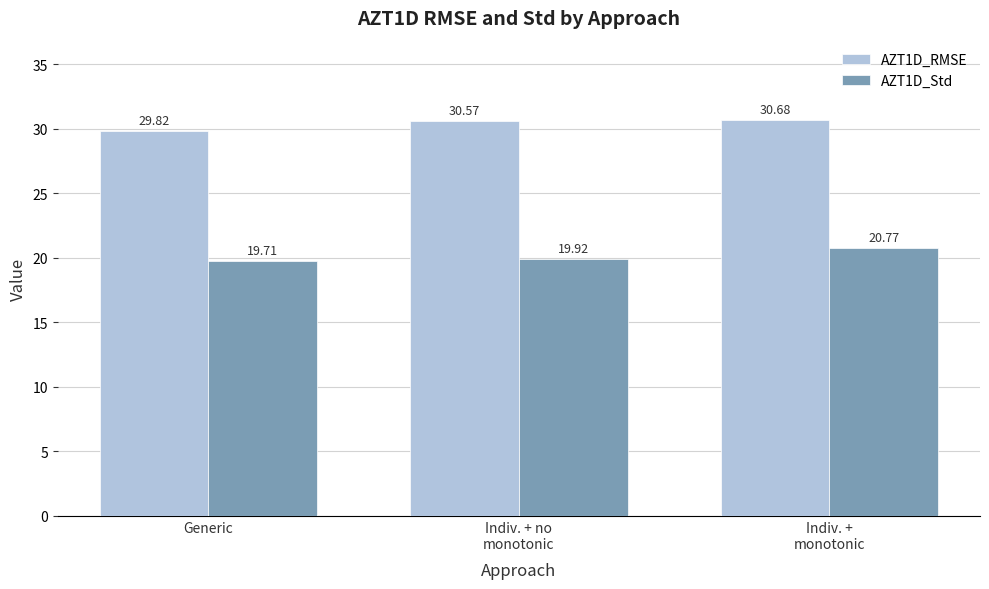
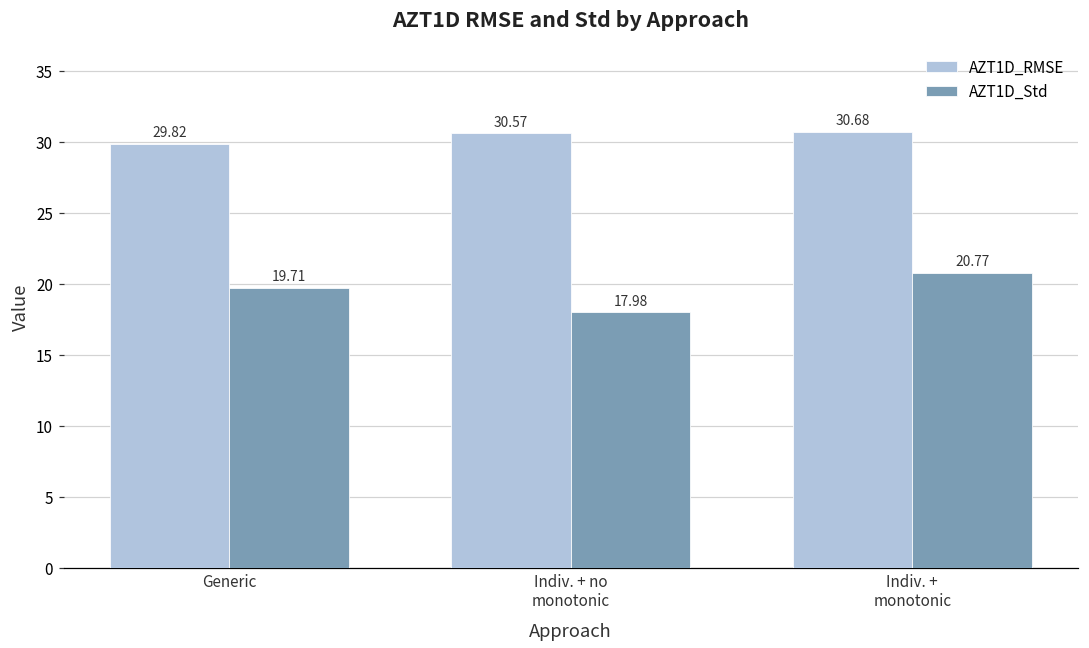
  {
    "AZT1D_RMSE": {
      "Generic": 29.82,
      "Indiv. + no monotonic": 30.57,
      "Indiv. + monotonic": 30.68
    },
    "AZT1D_Std": {
      "Generic": 19.71,
-     "Indiv. + no monotonic": 19.92,
+     "Indiv. + no monotonic": 17.98,
      "Indiv. + monotonic": 20.77
    }
  }
